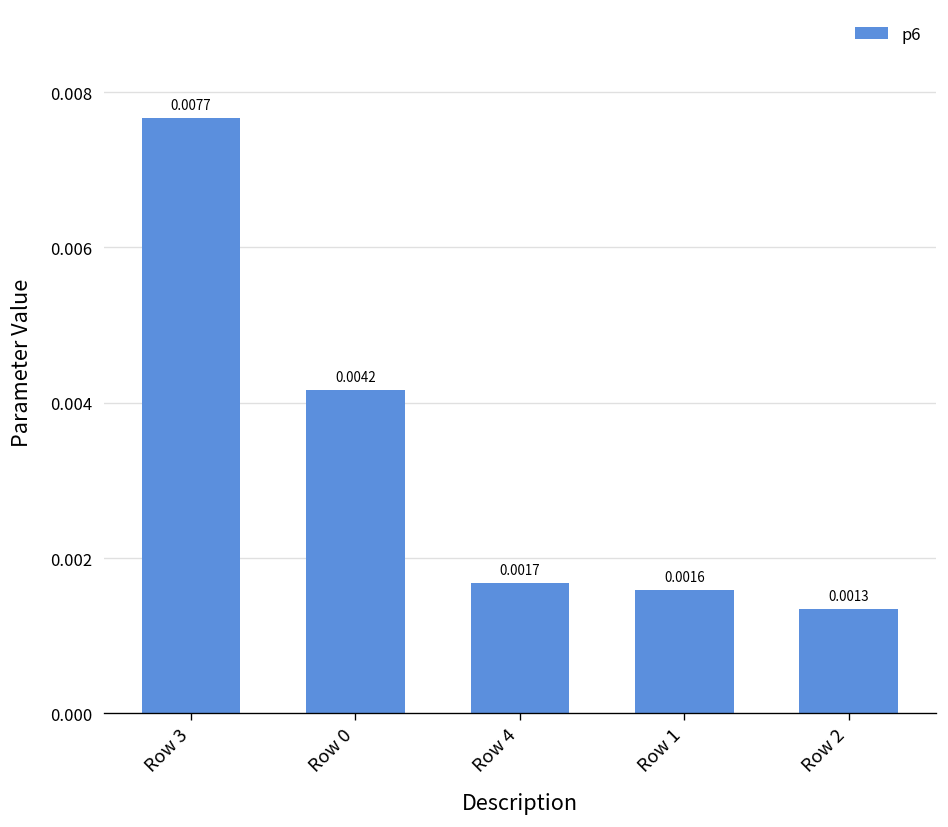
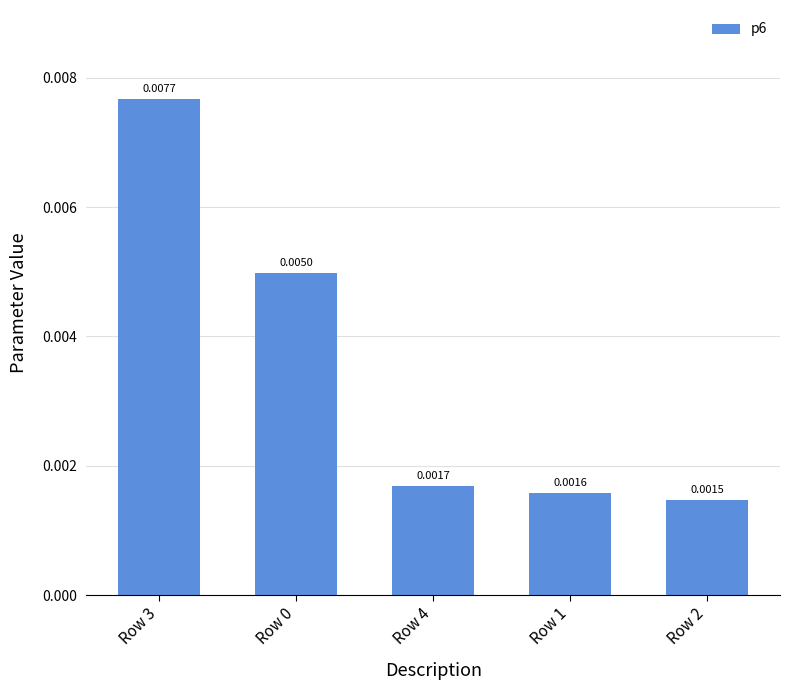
  {
    "Row 3": 0.0077,
-   "Row 0": 0.0042,
+   "Row 0": 0.0050,
    "Row 4": 0.0017,
    "Row 1": 0.0016,
-   "Row 2": 0.0013
+   "Row 2": 0.0015
  }
